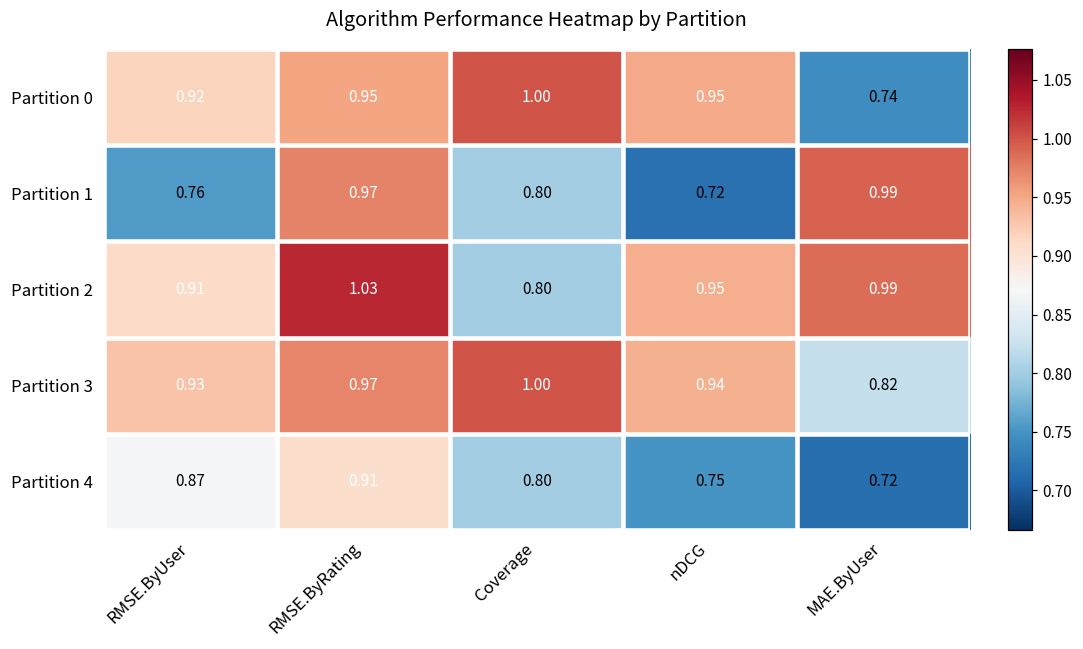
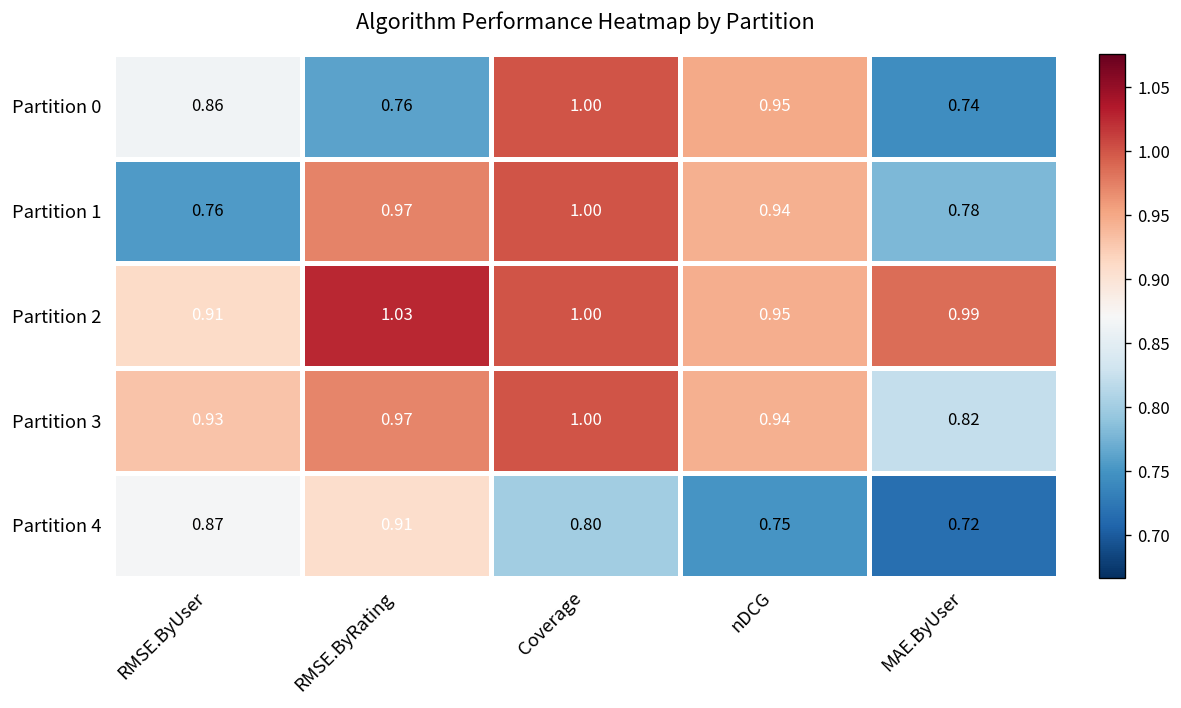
  {
    "Partition 0": {
-     "RMSE.ByUser": 0.92,
-     "RMSE.ByRating": 0.95,
+     "RMSE.ByUser": 0.86,
+     "RMSE.ByRating": 0.76,
      "Coverage": 1.00,
      "nDCG": 0.95,
      "MAE.ByUser": 0.74
    },
    "Partition 1": {
      "RMSE.ByUser": 0.76,
      "RMSE.ByRating": 0.97,
-     "Coverage": 0.80,
-     "nDCG": 0.72,
-     "MAE.ByUser": 0.99
+     "Coverage": 1.00,
+     "nDCG": 0.94,
+     "MAE.ByUser": 0.78
    },
    "Partition 2": {
      "RMSE.ByUser": 0.91,
      "RMSE.ByRating": 1.03,
-     "Coverage": 0.80,
+     "Coverage": 1.00,
      "nDCG": 0.95,
      "MAE.ByUser": 0.99
    },
    "Partition 3": {
      "RMSE.ByUser": 0.93,
      "RMSE.ByRating": 0.97,
      "Coverage": 1.00,
      "nDCG": 0.94,
      "MAE.ByUser": 0.82
    },
    "Partition 4": {
      "RMSE.ByUser": 0.87,
      "RMSE.ByRating": 0.91,
      "Coverage": 0.80,
      "nDCG": 0.75,
      "MAE.ByUser": 0.72
    }
  }
